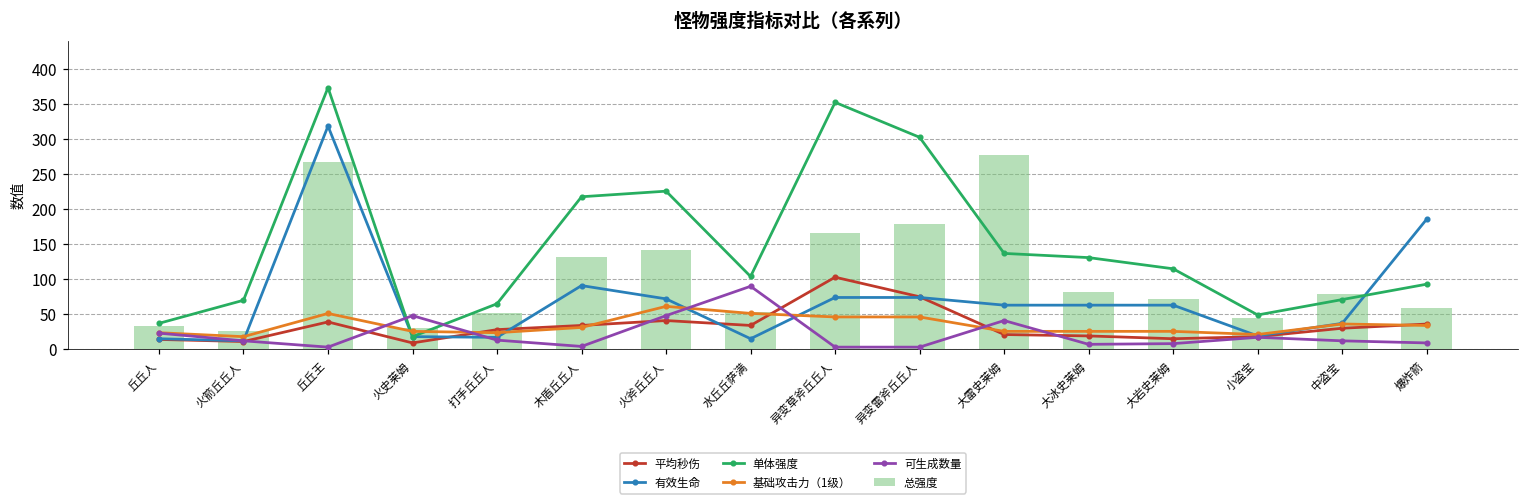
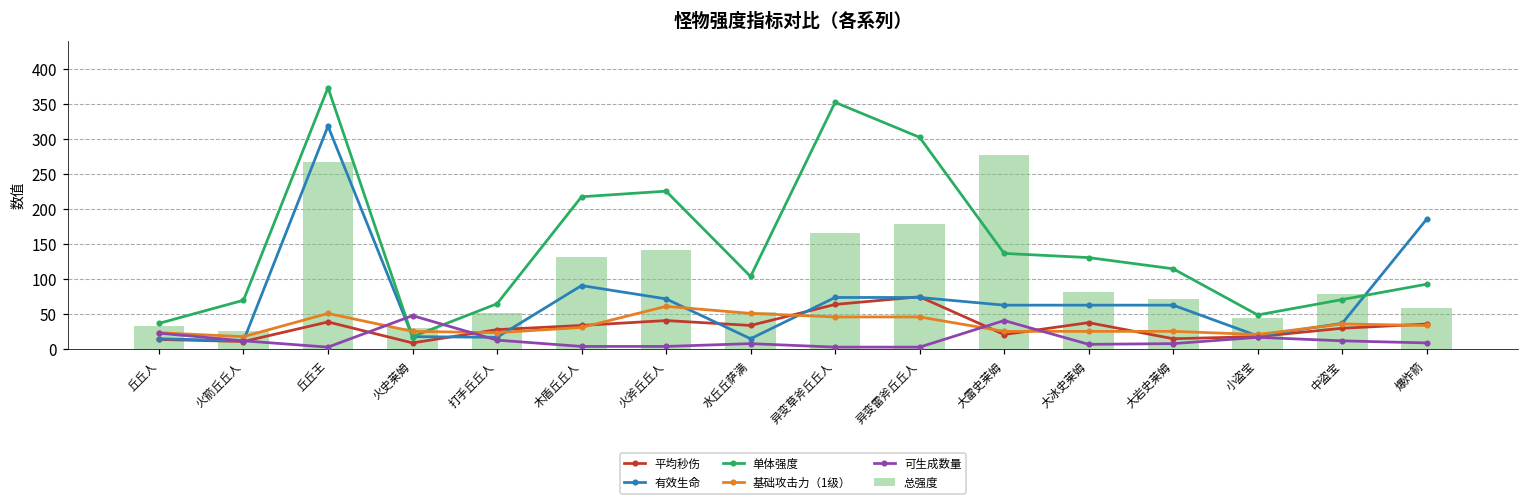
  {
    "总强度": {
      "丘丘人": 30,
      "火箭丘丘人": 30,
      "丘丘王": 270,
      "火史莱姆": 30,
      "打手丘丘人": 50,
      "木盾丘丘人": 130,
      "火斧丘丘人": 140,
      "水丘丘萨满": 50,
      "异变草斧丘丘人": 170,
      "异变雷斧丘丘人": 180,
      "大雷史莱姆": 280,
      "大冰史莱姆": 80,
      "大岩史莱姆": 70,
      "小盗宝": 40,
      "中盗宝": 80,
      "爆炸箭": 60
    },
    "平均秒伤": {
      "丘丘王": 40,
      "火史莱姆": 10,
      "打手丘丘人": 30,
      "火斧丘丘人": 40,
      "水丘丘萨满": 30,
-     "异变草斧丘丘人": 100,
+     "异变草斧丘丘人": 60,
      "大雷史莱姆": 20,
-     "大冰史莱姆": 20,
+     "大冰史莱姆": 40,
      "大岩史莱姆": 10,
      "中盗宝": 30
    },
    "有效生命": {
      "丘丘王": 320,
      "木盾丘丘人": 90,
      "火斧丘丘人": 70,
      "水丘丘萨满": 10,
      "异变草斧丘丘人": 70,
      "大雷史莱姆": 60,
      "大冰史莱姆": 60,
      "大岩史莱姆": 60,
      "爆炸箭": 190
    },
    "单体强度": {
      "丘丘人": 40,
      "火箭丘丘人": 70,
      "丘丘王": 370,
      "打手丘丘人": 60,
      "木盾丘丘人": 220,
      "火斧丘丘人": 230,
      "水丘丘萨满": 100,
      "异变草斧丘丘人": 350,
      "异变雷斧丘丘人": 300,
      "大雷史莱姆": 140,
      "大冰史莱姆": 130,
      "大岩史莱姆": 110,
      "小盗宝": 50,
      "中盗宝": 70,
      "爆炸箭": 90
    },
    "基础攻击力（1级）": {
      "火箭丘丘人": 20,
      "丘丘王": 50,
      "火史莱姆": 20,
      "打手丘丘人": 20,
      "火斧丘丘人": 60,
      "水丘丘萨满": 50,
      "异变草斧丘丘人": 50,
      "异变雷斧丘丘人": 50,
      "大雷史莱姆": 20,
      "大冰史莱姆": 20,
      "大岩史莱姆": 20
    },
    "可生成数量": {
      "丘丘王": 0,
      "火史莱姆": 50,
      "木盾丘丘人": 0,
-     "火斧丘丘人": 50,
-     "水丘丘萨满": 90,
+     "火斧丘丘人": 0,
+     "水丘丘萨满": 10,
      "异变草斧丘丘人": 0,
      "异变雷斧丘丘人": 0,
      "大雷史莱姆": 40,
      "大冰史莱姆": 10,
      "大岩史莱姆": 10,
      "中盗宝": 10,
      "爆炸箭": 10
    }
  }
